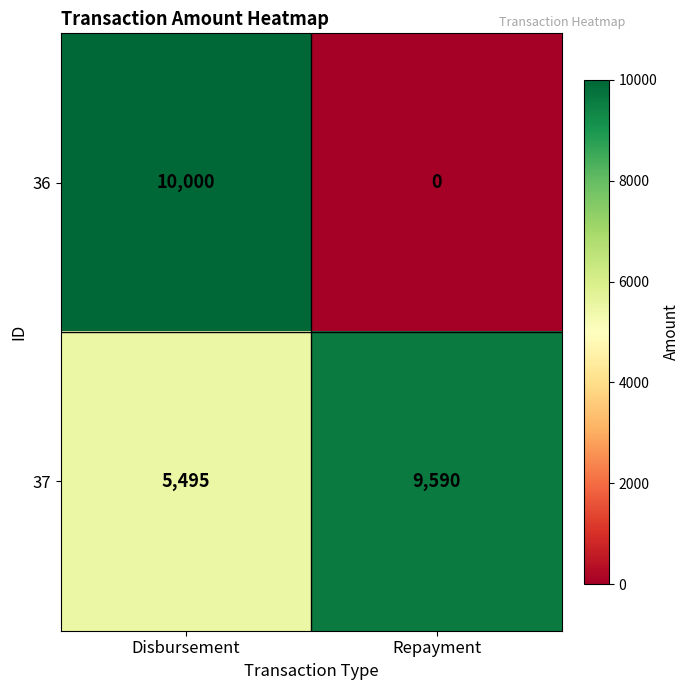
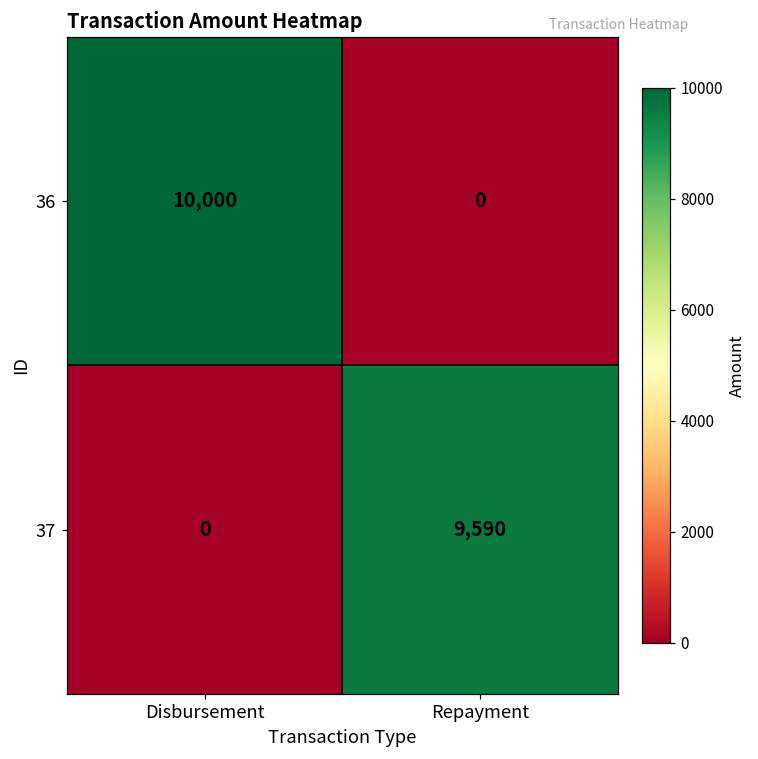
  {
    "36": {
      "Disbursement": "10,000",
      "Repayment": "0"
    },
    "37": {
-     "Disbursement": "5,495",
+     "Disbursement": "0",
      "Repayment": "9,590"
    }
  }
